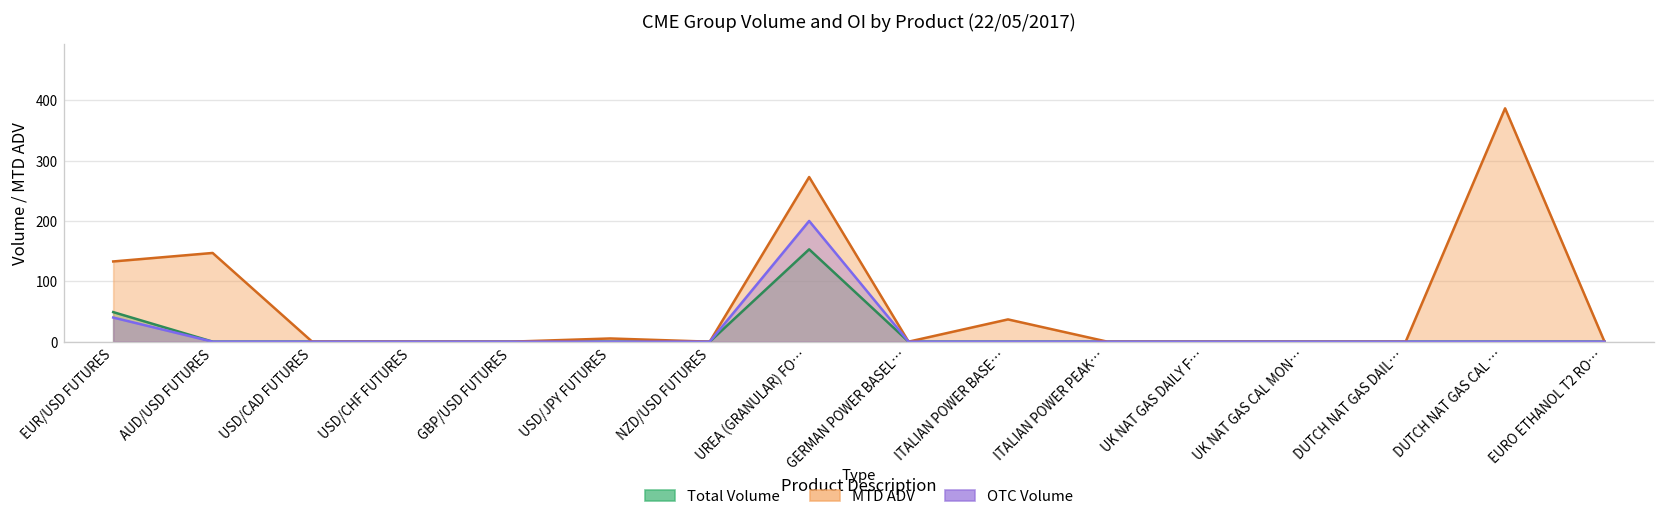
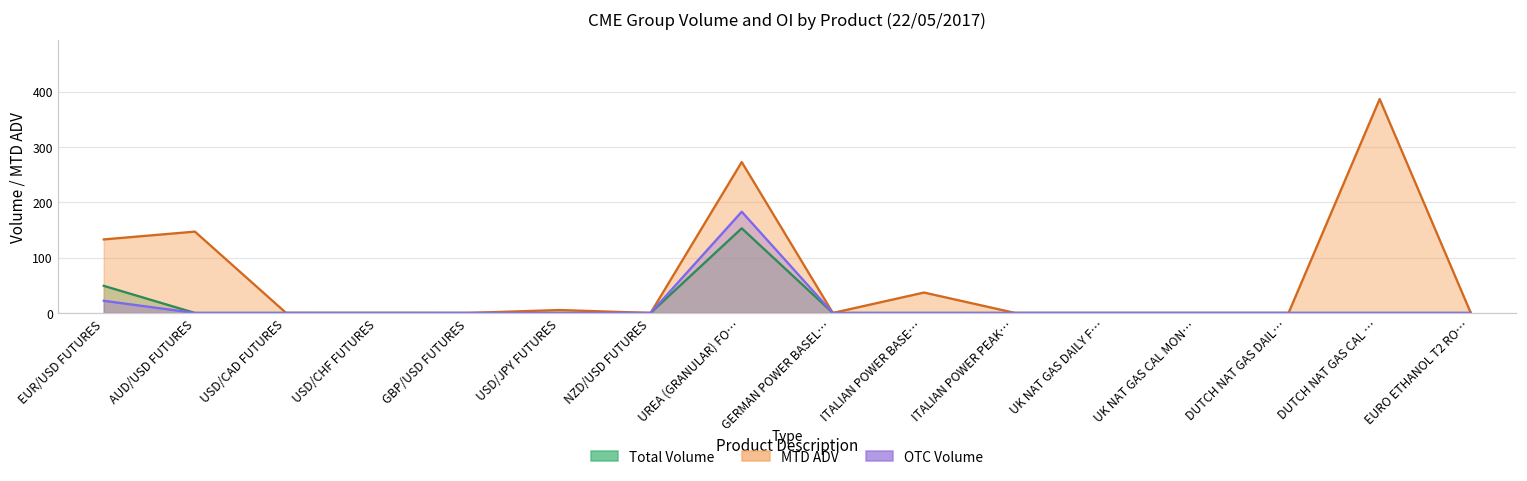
  {
    "Total Volume": {
      "EUR/USD FUTURES": 50,
      "UREA (GRANULAR) FO…": 150
    },
    "MTD ADV": {
      "EUR/USD FUTURES": 130,
      "AUD/USD FUTURES": 150,
      "USD/JPY FUTURES": 10,
      "UREA (GRANULAR) FO…": 270,
      "ITALIAN POWER BASE…": 40,
      "DUTCH NAT GAS CAL …": 390
    },
    "OTC Volume": {
-     "EUR/USD FUTURES": 40,
-     "UREA (GRANULAR) FO…": 200
+     "EUR/USD FUTURES": 20,
+     "UREA (GRANULAR) FO…": 180
    }
  }
